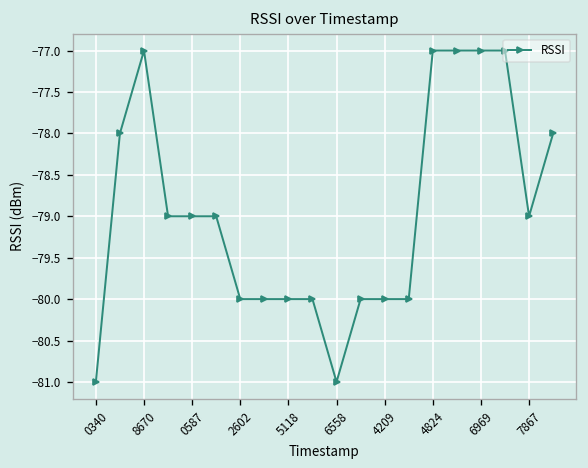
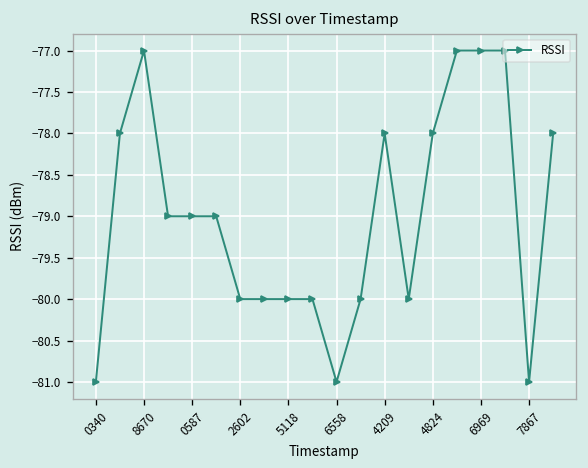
  {
    "0340": -81,
    "8670": -77,
    "0587": -79,
    "2602": -80,
    "5118": -80,
    "6558": -81,
-   "4209": -80,
-   "4824": -77,
+   "4209": -78,
+   "4824": -78,
    "6969": -77,
-   "7867": -79
+   "7867": -81
  }
